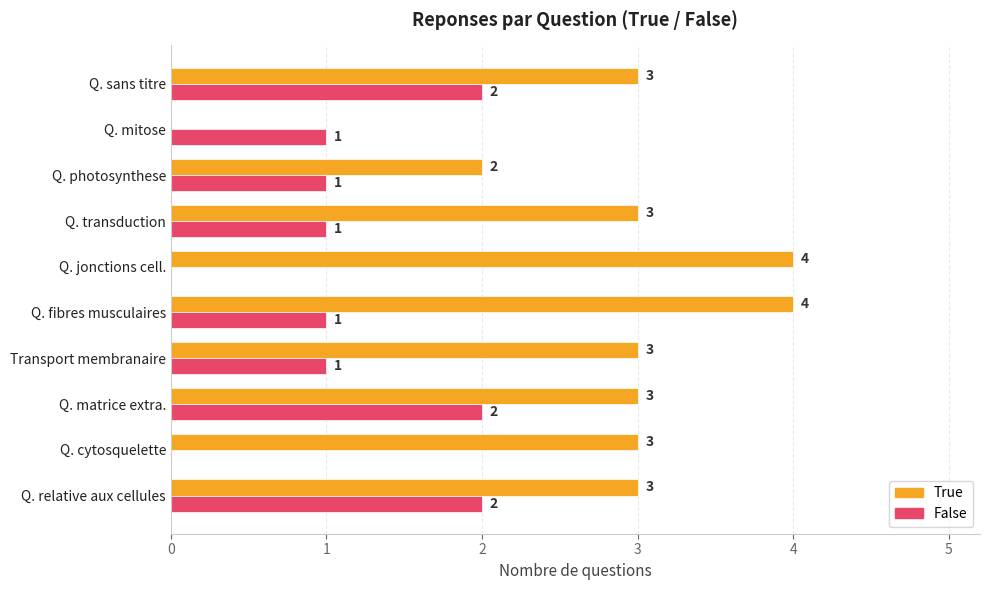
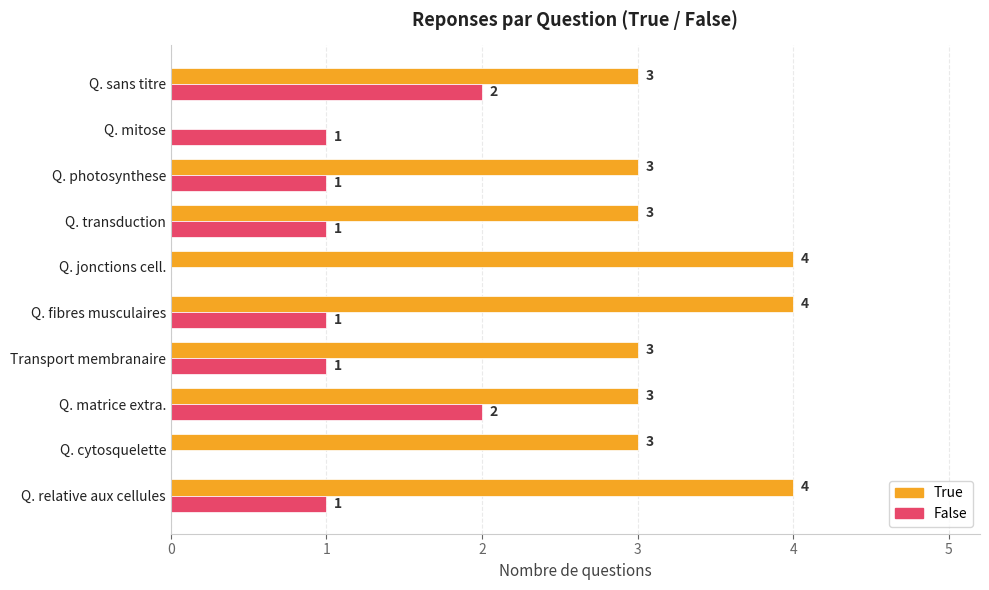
  {
    "True": {
      "Q. sans titre": 3,
-     "Q. photosynthese": 2,
+     "Q. photosynthese": 3,
      "Q. transduction": 3,
      "Q. jonctions cell.": 4,
      "Q. fibres musculaires": 4,
      "Transport membranaire": 3,
      "Q. matrice extra.": 3,
      "Q. cytosquelette": 3,
-     "Q. relative aux cellules": 3
+     "Q. relative aux cellules": 4
    },
    "False": {
      "Q. sans titre": 2,
      "Q. mitose": 1,
      "Q. photosynthese": 1,
      "Q. transduction": 1,
      "Q. fibres musculaires": 1,
      "Transport membranaire": 1,
      "Q. matrice extra.": 2,
-     "Q. relative aux cellules": 2
+     "Q. relative aux cellules": 1
    }
  }
